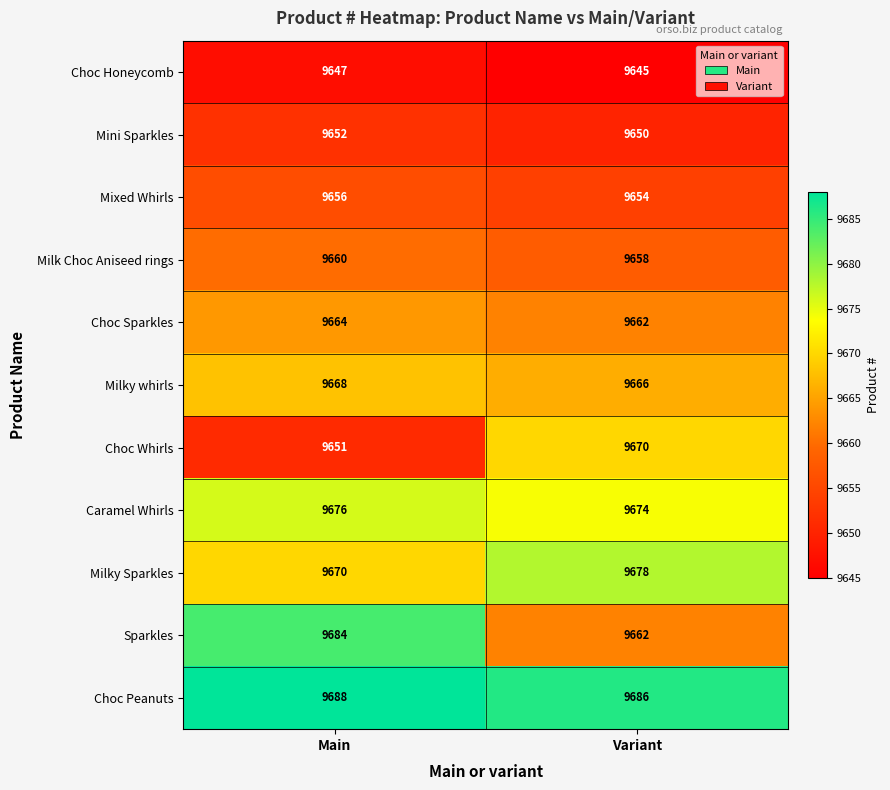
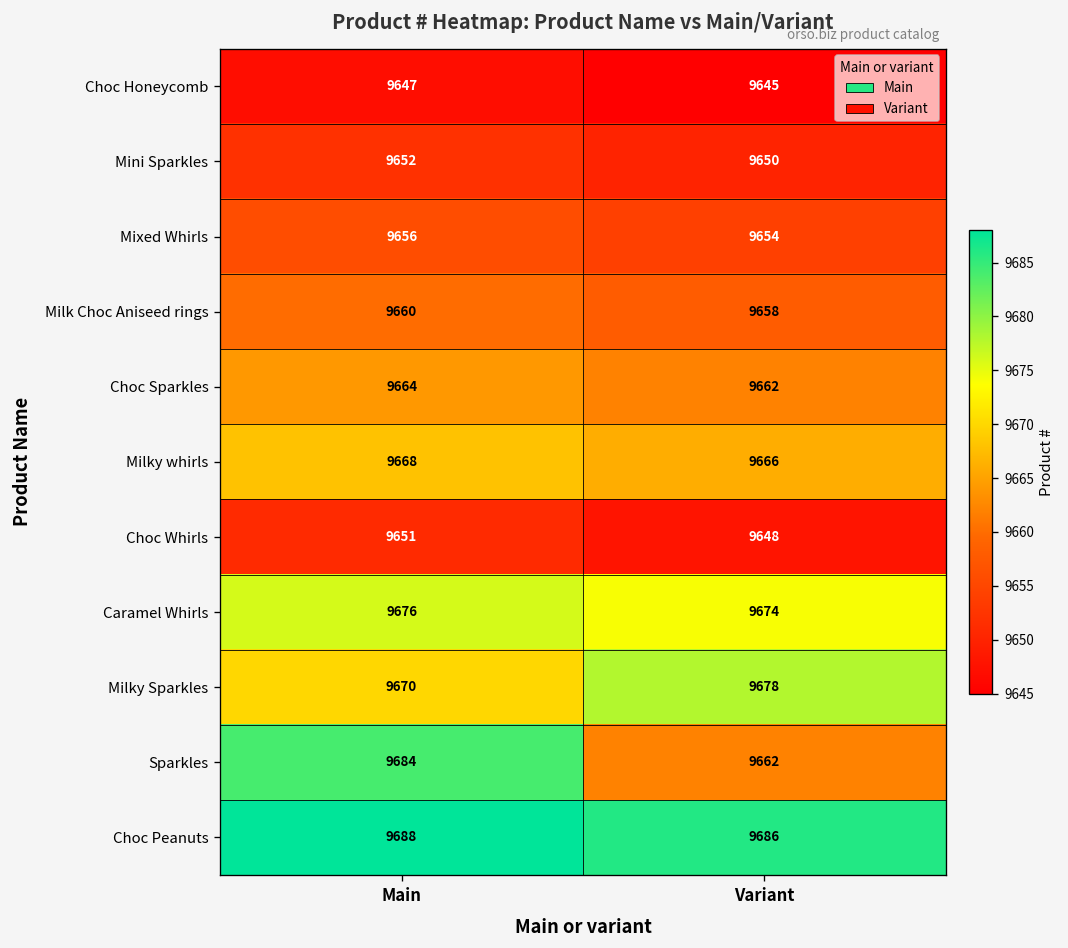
  {
    "Choc Honeycomb": {
      "Main": 9647,
      "Variant": 9645
    },
    "Mini Sparkles": {
      "Main": 9652,
      "Variant": 9650
    },
    "Mixed Whirls": {
      "Main": 9656,
      "Variant": 9654
    },
    "Milk Choc Aniseed rings": {
      "Main": 9660,
      "Variant": 9658
    },
    "Choc Sparkles": {
      "Main": 9664,
      "Variant": 9662
    },
    "Milky whirls": {
      "Main": 9668,
      "Variant": 9666
    },
    "Choc Whirls": {
      "Main": 9651,
-     "Variant": 9670
+     "Variant": 9648
    },
    "Caramel Whirls": {
      "Main": 9676,
      "Variant": 9674
    },
    "Milky Sparkles": {
      "Main": 9670,
      "Variant": 9678
    },
    "Sparkles": {
      "Main": 9684,
      "Variant": 9662
    },
    "Choc Peanuts": {
      "Main": 9688,
      "Variant": 9686
    }
  }
